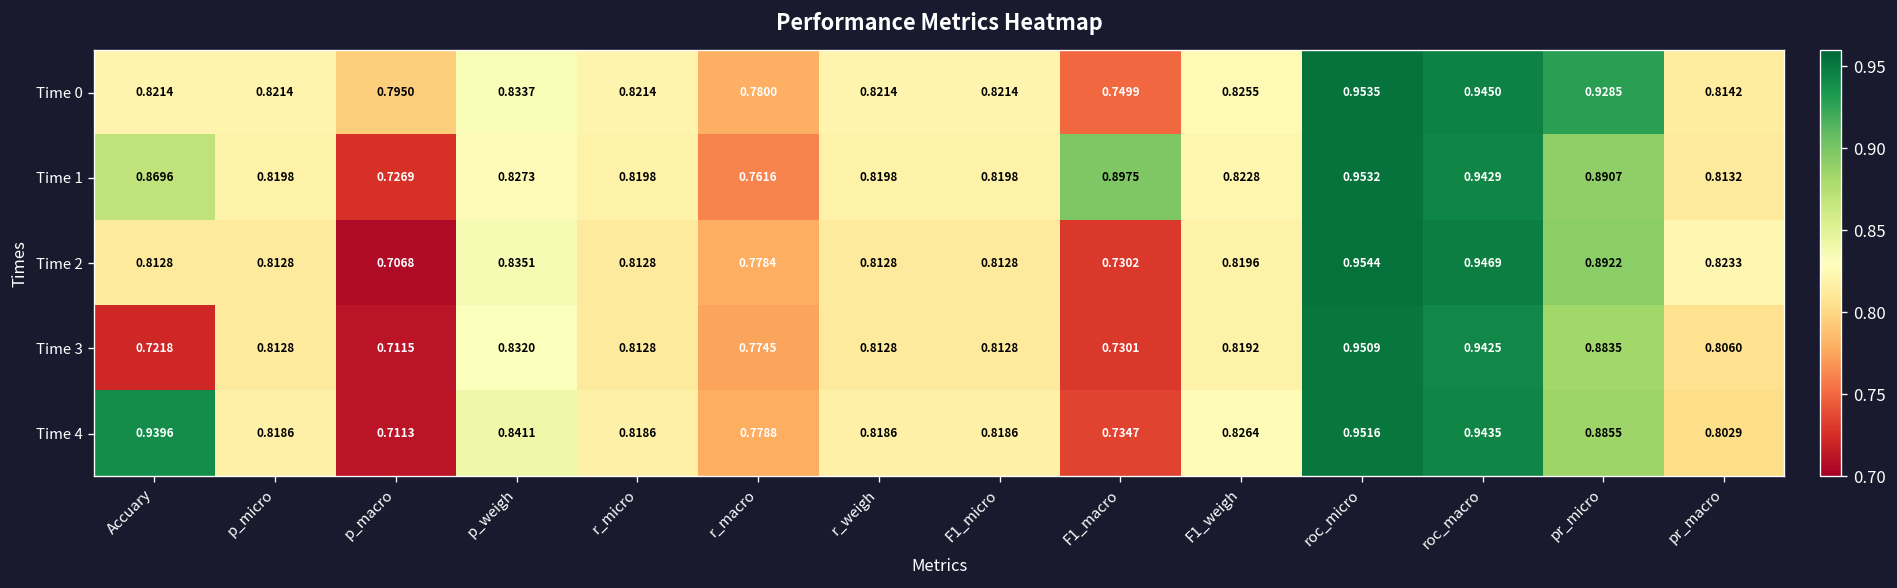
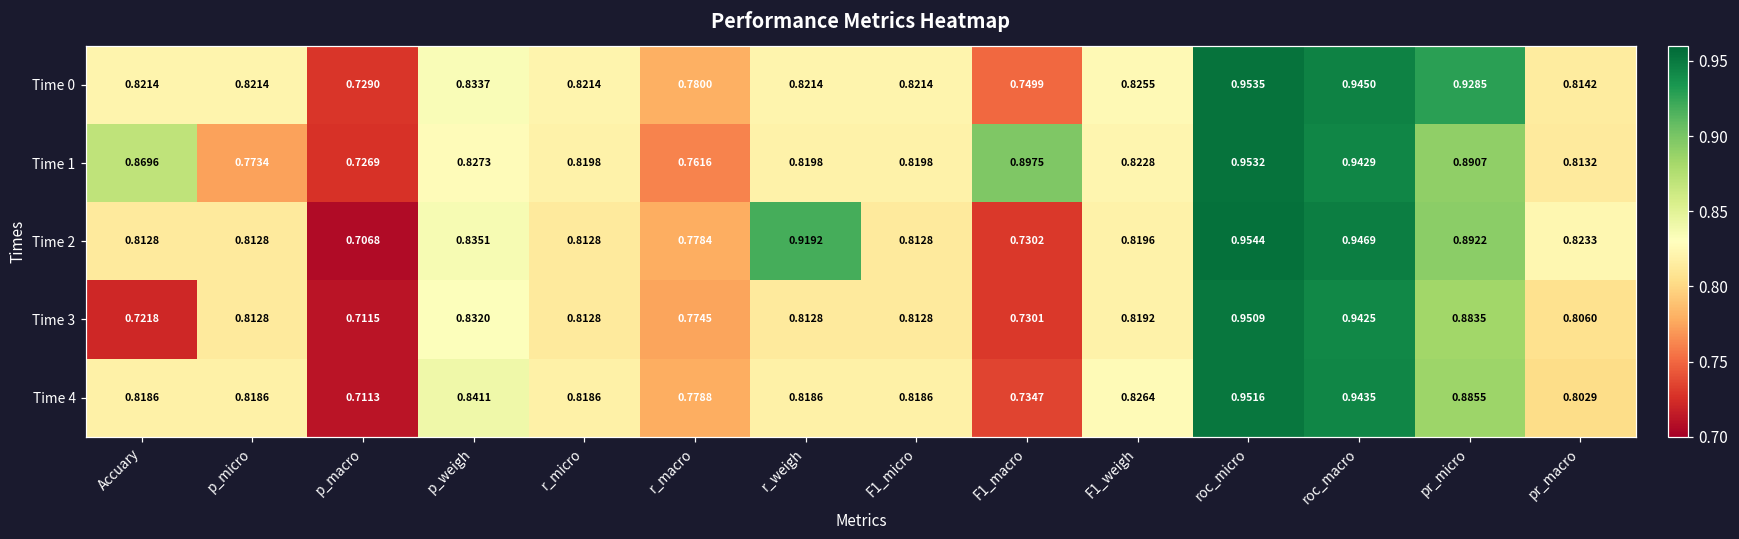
  {
    "Time 0": {
      "Accuary": 0.8214,
      "p_micro": 0.8214,
-     "p_macro": 0.7950,
+     "p_macro": 0.7290,
      "p_weigh": 0.8337,
      "r_micro": 0.8214,
      "r_macro": 0.7800,
      "r_weigh": 0.8214,
      "F1_micro": 0.8214,
      "F1_macro": 0.7499,
      "F1_weigh": 0.8255,
      "roc_micro": 0.9535,
      "roc_macro": 0.9450,
      "pr_micro": 0.9285,
      "pr_macro": 0.8142
    },
    "Time 1": {
      "Accuary": 0.8696,
-     "p_micro": 0.8198,
+     "p_micro": 0.7734,
      "p_macro": 0.7269,
      "p_weigh": 0.8273,
      "r_micro": 0.8198,
      "r_macro": 0.7616,
      "r_weigh": 0.8198,
      "F1_micro": 0.8198,
      "F1_macro": 0.8975,
      "F1_weigh": 0.8228,
      "roc_micro": 0.9532,
      "roc_macro": 0.9429,
      "pr_micro": 0.8907,
      "pr_macro": 0.8132
    },
    "Time 2": {
      "Accuary": 0.8128,
      "p_micro": 0.8128,
      "p_macro": 0.7068,
      "p_weigh": 0.8351,
      "r_micro": 0.8128,
      "r_macro": 0.7784,
-     "r_weigh": 0.8128,
+     "r_weigh": 0.9192,
      "F1_micro": 0.8128,
      "F1_macro": 0.7302,
      "F1_weigh": 0.8196,
      "roc_micro": 0.9544,
      "roc_macro": 0.9469,
      "pr_micro": 0.8922,
      "pr_macro": 0.8233
    },
    "Time 3": {
      "Accuary": 0.7218,
      "p_micro": 0.8128,
      "p_macro": 0.7115,
      "p_weigh": 0.8320,
      "r_micro": 0.8128,
      "r_macro": 0.7745,
      "r_weigh": 0.8128,
      "F1_micro": 0.8128,
      "F1_macro": 0.7301,
      "F1_weigh": 0.8192,
      "roc_micro": 0.9509,
      "roc_macro": 0.9425,
      "pr_micro": 0.8835,
      "pr_macro": 0.8060
    },
    "Time 4": {
-     "Accuary": 0.9396,
+     "Accuary": 0.8186,
      "p_micro": 0.8186,
      "p_macro": 0.7113,
      "p_weigh": 0.8411,
      "r_micro": 0.8186,
      "r_macro": 0.7788,
      "r_weigh": 0.8186,
      "F1_micro": 0.8186,
      "F1_macro": 0.7347,
      "F1_weigh": 0.8264,
      "roc_micro": 0.9516,
      "roc_macro": 0.9435,
      "pr_micro": 0.8855,
      "pr_macro": 0.8029
    }
  }
